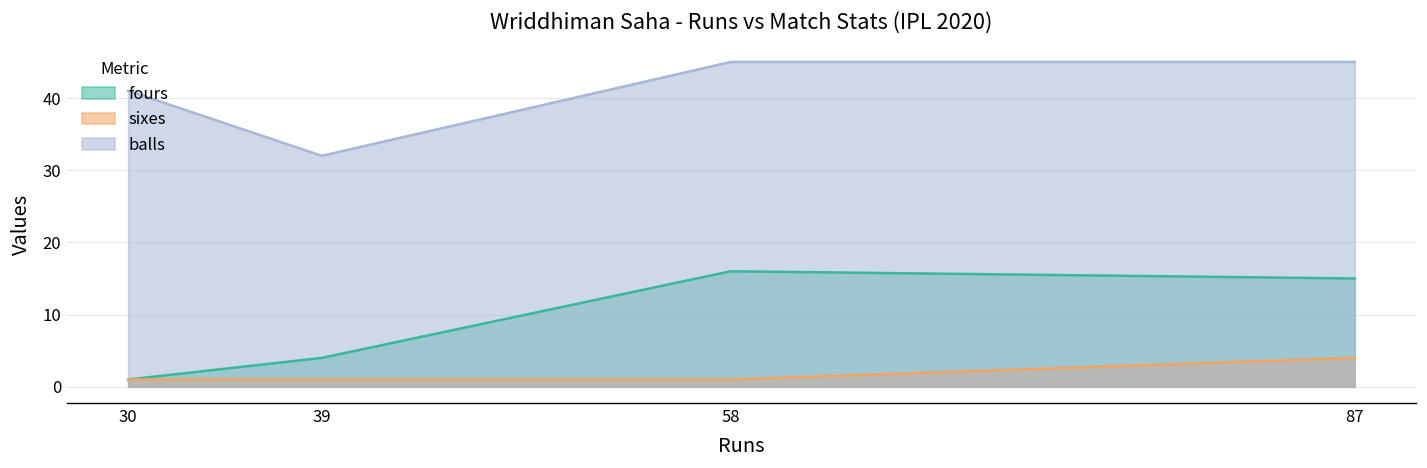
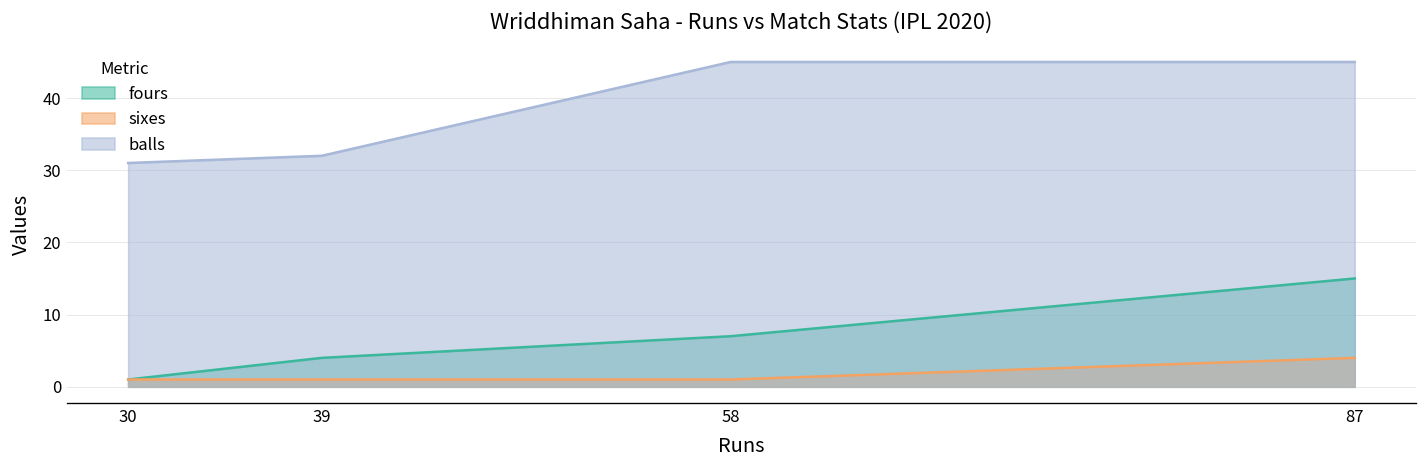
  {
    "fours": {
      "39": 4,
-     "58": 16,
+     "58": 7,
      "87": 15
    },
    "sixes": {
      "39": 1,
      "58": 1,
      "87": 4
    },
    "balls": {
-     "30": 41,
+     "30": 31,
      "39": 32,
      "58": 45,
      "87": 45
    }
  }
